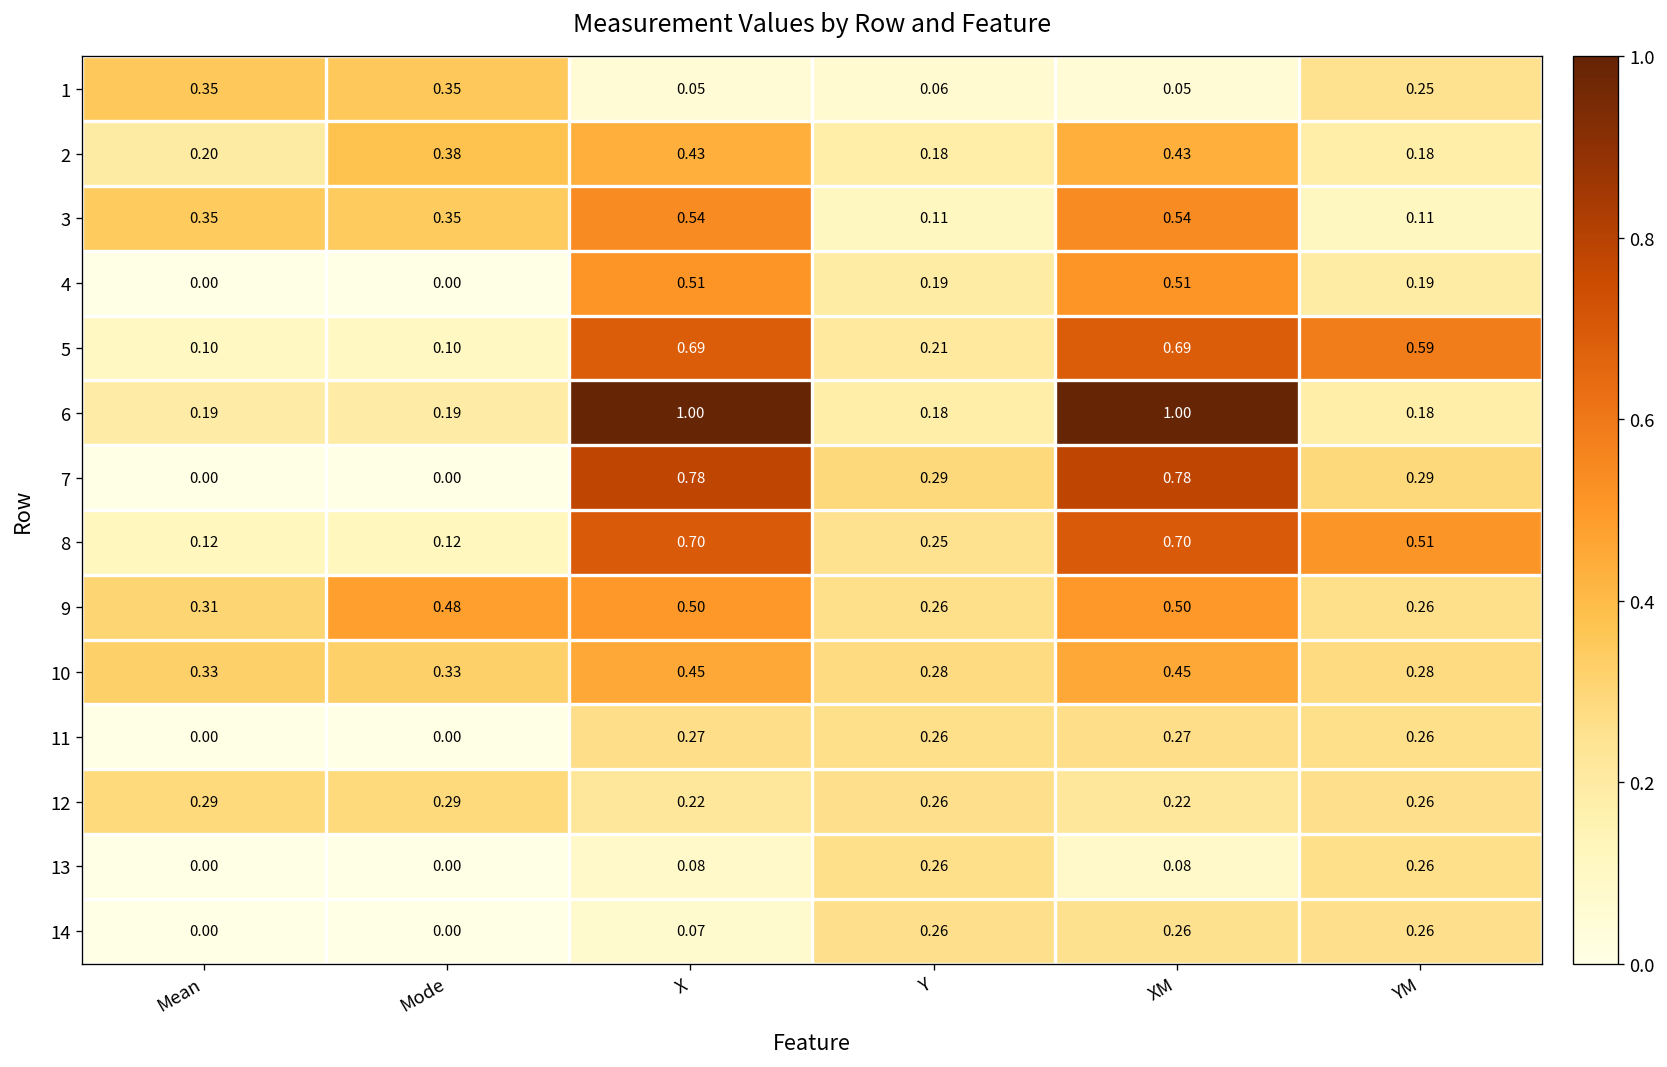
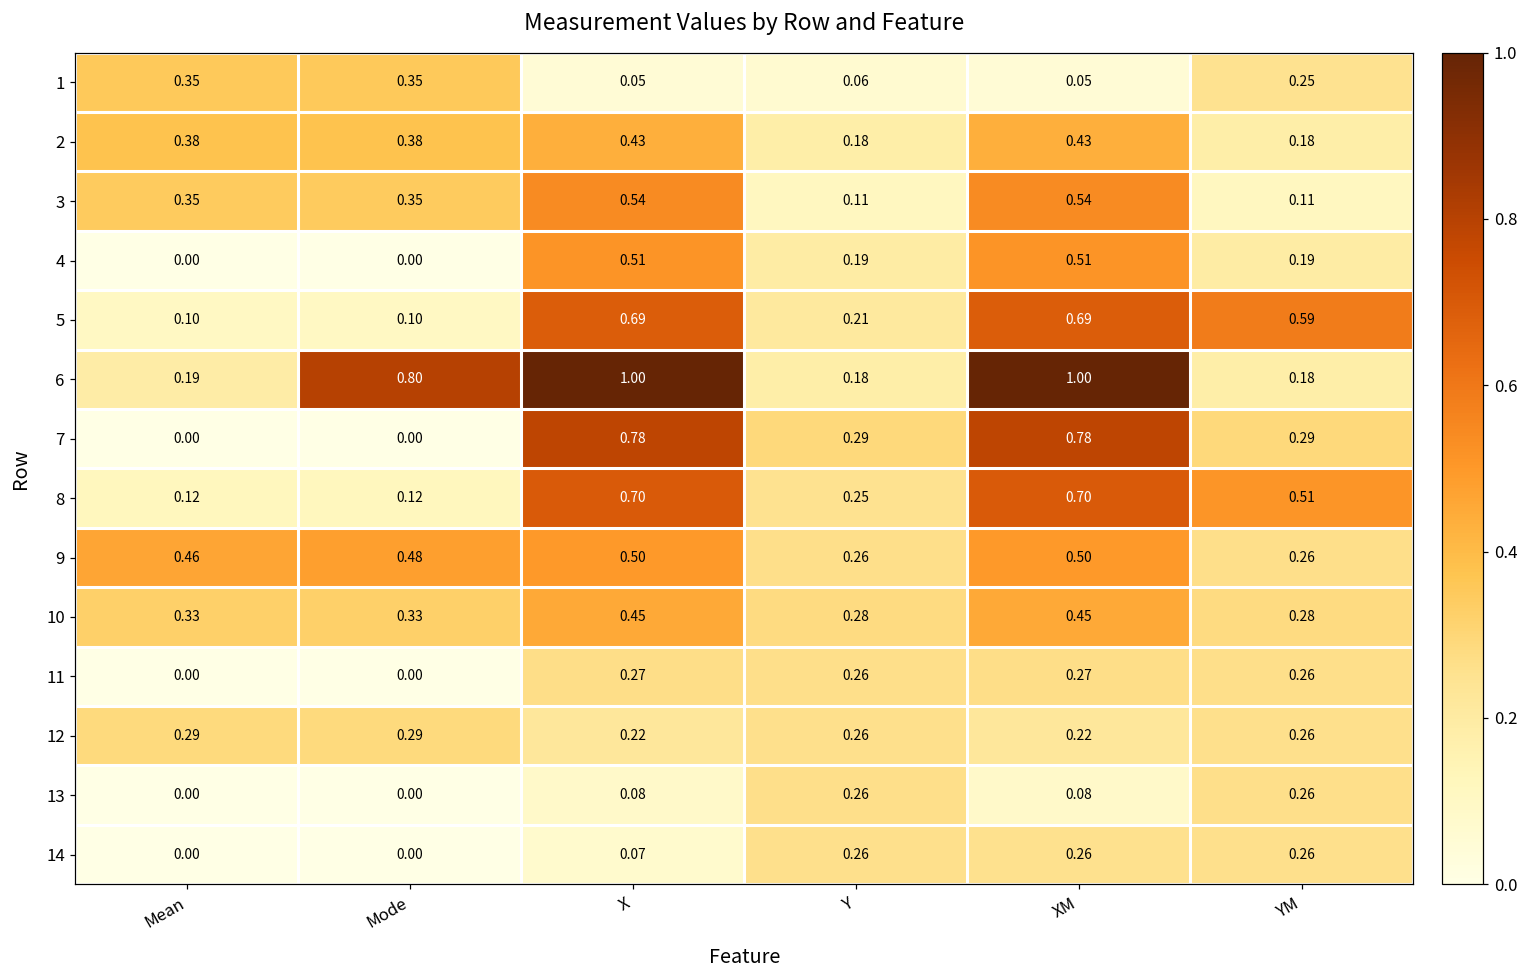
  {
    "1": {
      "Mean": 0.35,
      "Mode": 0.35,
      "X": 0.05,
      "Y": 0.06,
      "XM": 0.05,
      "YM": 0.25
    },
    "2": {
-     "Mean": 0.20,
+     "Mean": 0.38,
      "Mode": 0.38,
      "X": 0.43,
      "Y": 0.18,
      "XM": 0.43,
      "YM": 0.18
    },
    "3": {
      "Mean": 0.35,
      "Mode": 0.35,
      "X": 0.54,
      "Y": 0.11,
      "XM": 0.54,
      "YM": 0.11
    },
    "4": {
      "Mean": 0.00,
      "Mode": 0.00,
      "X": 0.51,
      "Y": 0.19,
      "XM": 0.51,
      "YM": 0.19
    },
    "5": {
      "Mean": 0.10,
      "Mode": 0.10,
      "X": 0.69,
      "Y": 0.21,
      "XM": 0.69,
      "YM": 0.59
    },
    "6": {
      "Mean": 0.19,
-     "Mode": 0.19,
+     "Mode": 0.80,
      "X": 1.00,
      "Y": 0.18,
      "XM": 1.00,
      "YM": 0.18
    },
    "7": {
      "Mean": 0.00,
      "Mode": 0.00,
      "X": 0.78,
      "Y": 0.29,
      "XM": 0.78,
      "YM": 0.29
    },
    "8": {
      "Mean": 0.12,
      "Mode": 0.12,
      "X": 0.70,
      "Y": 0.25,
      "XM": 0.70,
      "YM": 0.51
    },
    "9": {
-     "Mean": 0.31,
+     "Mean": 0.46,
      "Mode": 0.48,
      "X": 0.50,
      "Y": 0.26,
      "XM": 0.50,
      "YM": 0.26
    },
    "10": {
      "Mean": 0.33,
      "Mode": 0.33,
      "X": 0.45,
      "Y": 0.28,
      "XM": 0.45,
      "YM": 0.28
    },
    "11": {
      "Mean": 0.00,
      "Mode": 0.00,
      "X": 0.27,
      "Y": 0.26,
      "XM": 0.27,
      "YM": 0.26
    },
    "12": {
      "Mean": 0.29,
      "Mode": 0.29,
      "X": 0.22,
      "Y": 0.26,
      "XM": 0.22,
      "YM": 0.26
    },
    "13": {
      "Mean": 0.00,
      "Mode": 0.00,
      "X": 0.08,
      "Y": 0.26,
      "XM": 0.08,
      "YM": 0.26
    },
    "14": {
      "Mean": 0.00,
      "Mode": 0.00,
      "X": 0.07,
      "Y": 0.26,
      "XM": 0.26,
      "YM": 0.26
    }
  }
